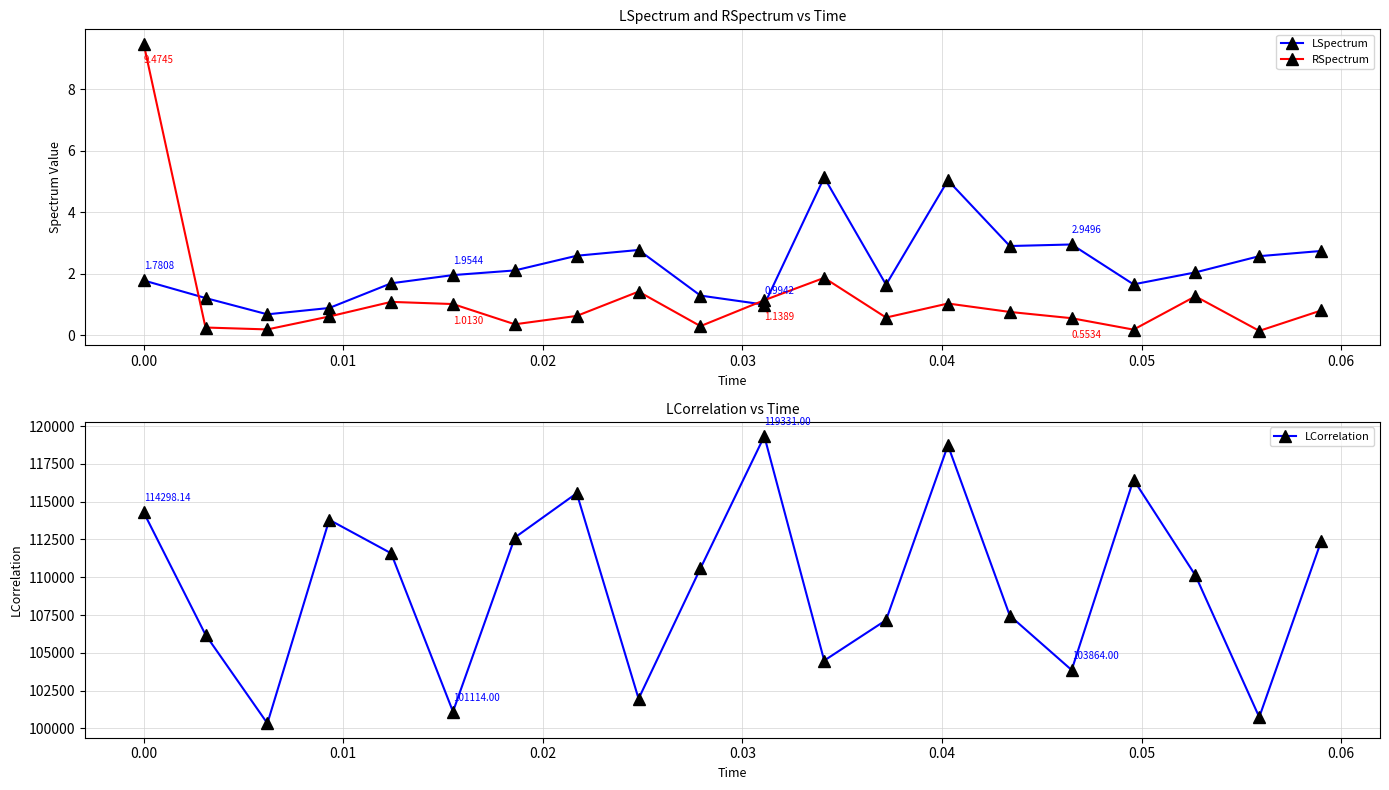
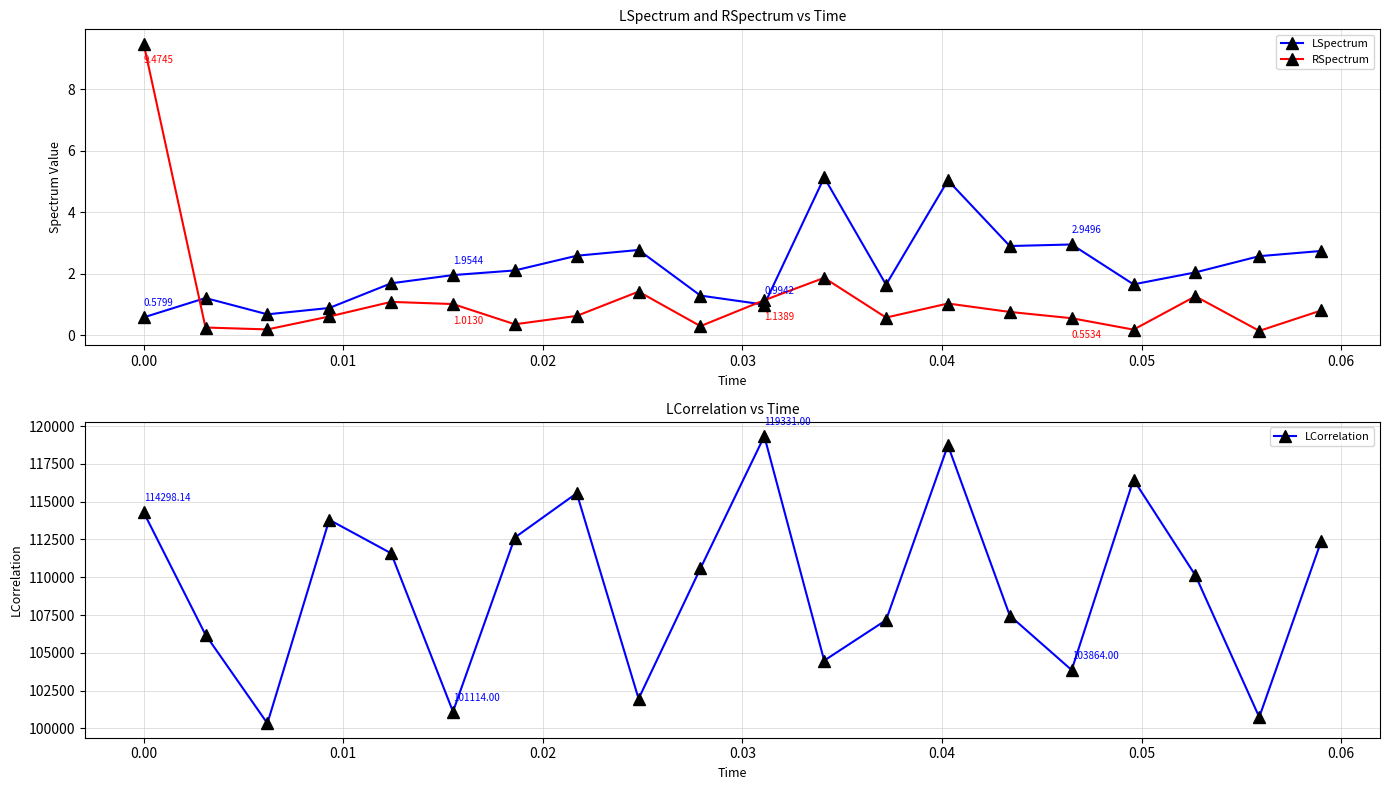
  {
    "LSpectrum and RSpectrum vs Time": {
      "LSpectrum": {
-       "0.00": 1.7808
+       "0.00": 0.5799
      },
      "RSpectrum": {
        "0.00": 9.4745
      }
    },
    "LCorrelation vs Time": {
      "0.00": 114298.14
    }
  }
